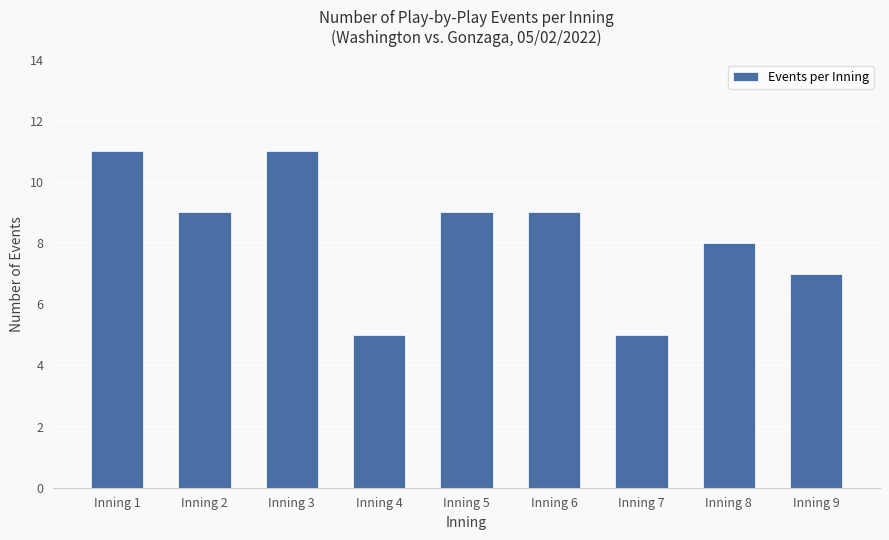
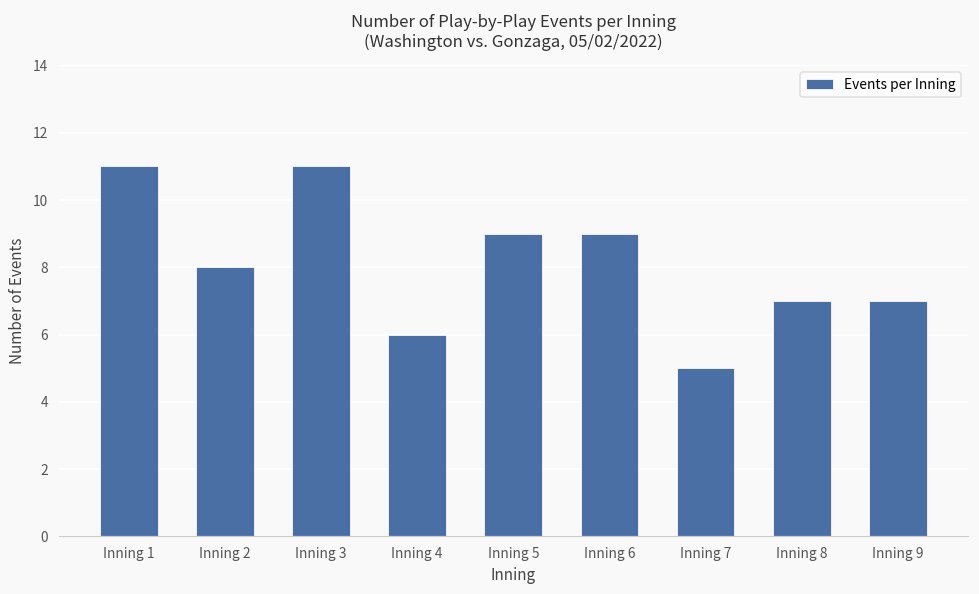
  {
    "Inning 1": 11,
-   "Inning 2": 9,
+   "Inning 2": 8,
    "Inning 3": 11,
-   "Inning 4": 5,
+   "Inning 4": 6,
    "Inning 5": 9,
    "Inning 6": 9,
    "Inning 7": 5,
-   "Inning 8": 8,
+   "Inning 8": 7,
    "Inning 9": 7
  }
